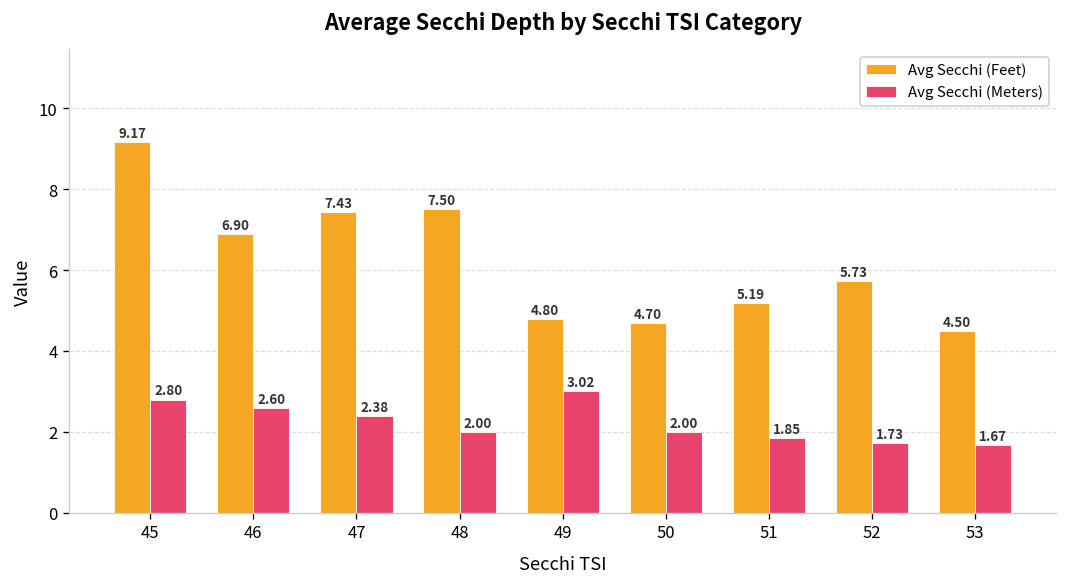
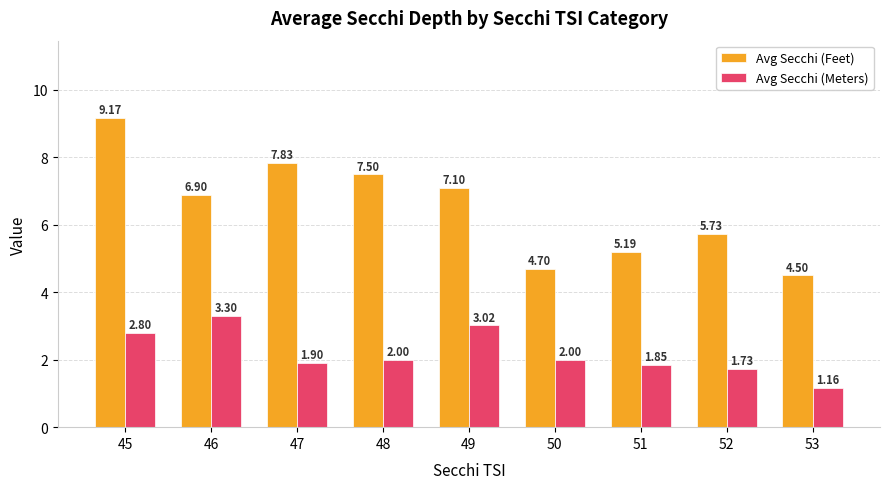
  {
    "Avg Secchi (Feet)": {
      "45": 9.17,
      "46": 6.90,
-     "47": 7.43,
+     "47": 7.83,
      "48": 7.50,
-     "49": 4.80,
+     "49": 7.10,
      "50": 4.70,
      "51": 5.19,
      "52": 5.73,
      "53": 4.50
    },
    "Avg Secchi (Meters)": {
      "45": 2.80,
-     "46": 2.60,
-     "47": 2.38,
+     "46": 3.30,
+     "47": 1.90,
      "48": 2.00,
      "49": 3.02,
      "50": 2.00,
      "51": 1.85,
      "52": 1.73,
-     "53": 1.67
+     "53": 1.16
    }
  }
